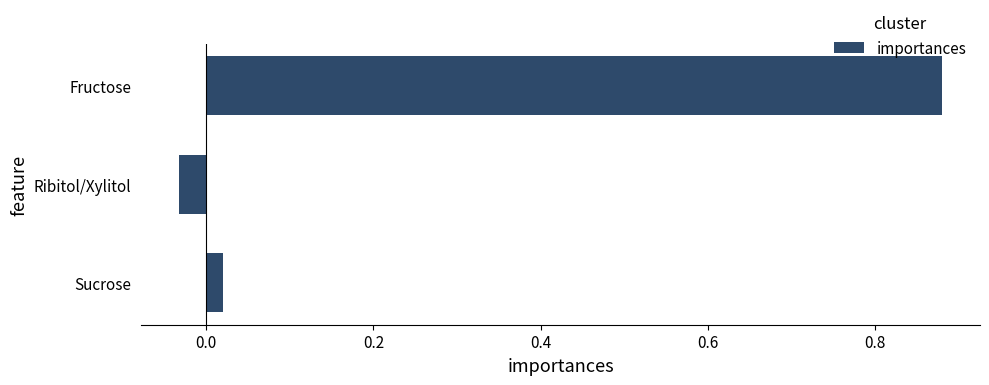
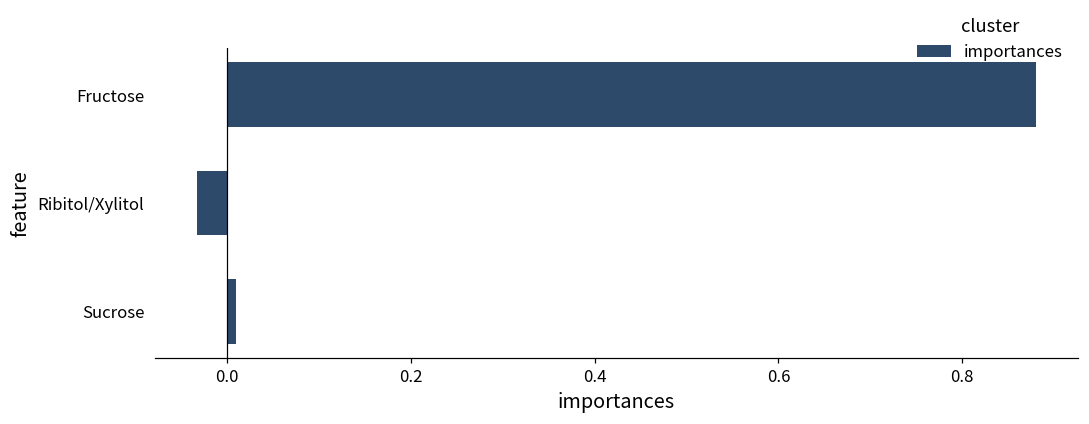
  {
    "Fructose": 0.88,
    "Ribitol/Xylitol": -0.03,
-   "Sucrose": 0.02
+   "Sucrose": 0.01
  }
